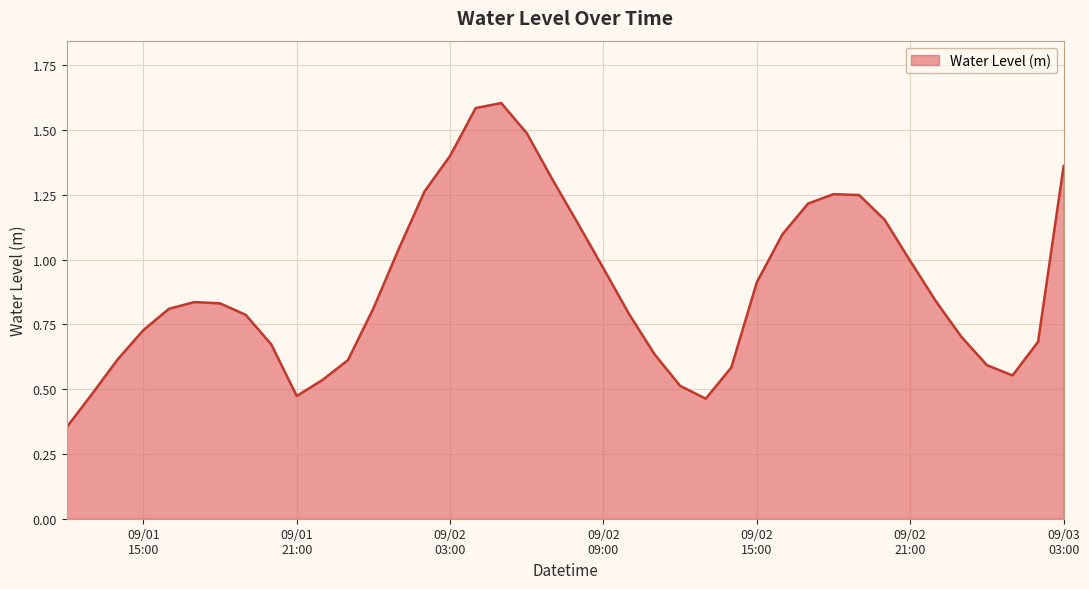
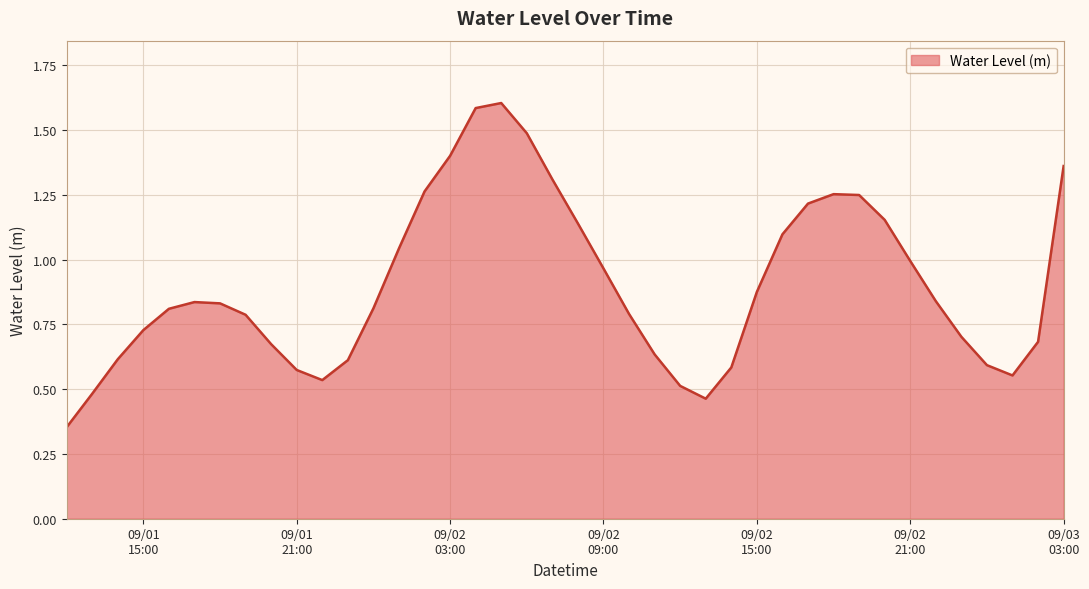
  {
    "09/01 15:00": 0.73,
-   "09/01 21:00": 0.47,
+   "09/01 21:00": 0.57,
    "09/02 03:00": 1.40,
    "09/02 09:00": 0.97,
-   "09/02 15:00": 0.91,
+   "09/02 15:00": 0.88,
    "09/02 21:00": 0.99,
    "09/03 03:00": 1.36
  }
